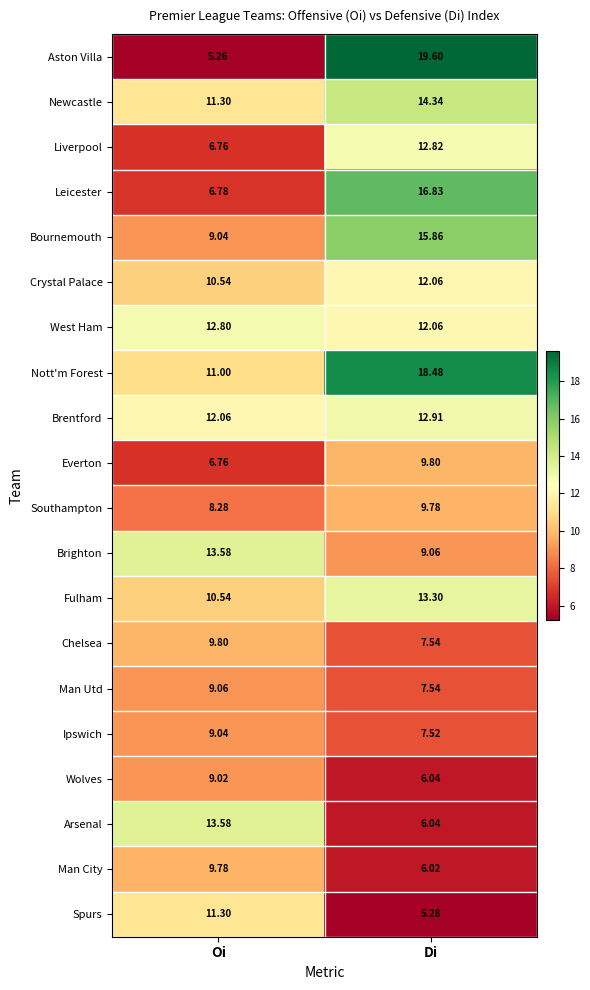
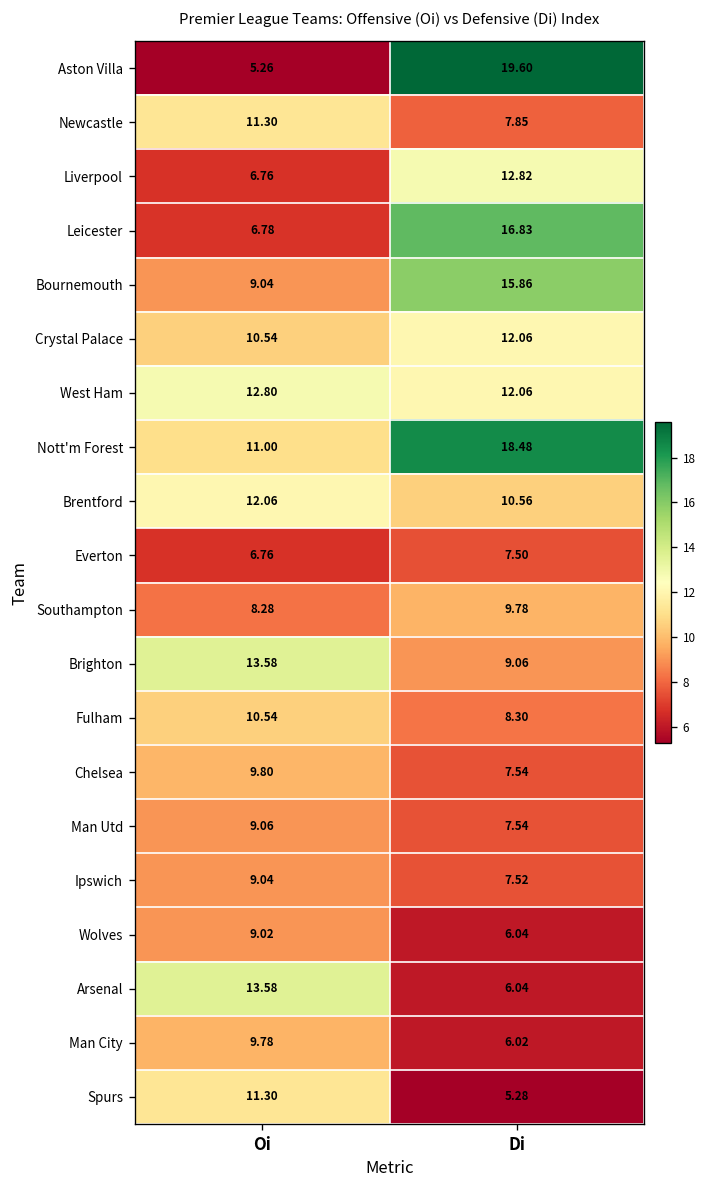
  {
    "Aston Villa": {
      "Oi": 5.26,
      "Di": 19.60
    },
    "Newcastle": {
      "Oi": 11.30,
-     "Di": 14.34
+     "Di": 7.85
    },
    "Liverpool": {
      "Oi": 6.76,
      "Di": 12.82
    },
    "Leicester": {
      "Oi": 6.78,
      "Di": 16.83
    },
    "Bournemouth": {
      "Oi": 9.04,
      "Di": 15.86
    },
    "Crystal Palace": {
      "Oi": 10.54,
      "Di": 12.06
    },
    "West Ham": {
      "Oi": 12.80,
      "Di": 12.06
    },
    "Nott'm Forest": {
      "Oi": 11.00,
      "Di": 18.48
    },
    "Brentford": {
      "Oi": 12.06,
-     "Di": 12.91
+     "Di": 10.56
    },
    "Everton": {
      "Oi": 6.76,
-     "Di": 9.80
+     "Di": 7.50
    },
    "Southampton": {
      "Oi": 8.28,
      "Di": 9.78
    },
    "Brighton": {
      "Oi": 13.58,
      "Di": 9.06
    },
    "Fulham": {
      "Oi": 10.54,
-     "Di": 13.30
+     "Di": 8.30
    },
    "Chelsea": {
      "Oi": 9.80,
      "Di": 7.54
    },
    "Man Utd": {
      "Oi": 9.06,
      "Di": 7.54
    },
    "Ipswich": {
      "Oi": 9.04,
      "Di": 7.52
    },
    "Wolves": {
      "Oi": 9.02,
      "Di": 6.04
    },
    "Arsenal": {
      "Oi": 13.58,
      "Di": 6.04
    },
    "Man City": {
      "Oi": 9.78,
      "Di": 6.02
    },
    "Spurs": {
      "Oi": 11.30,
      "Di": 5.28
    }
  }
